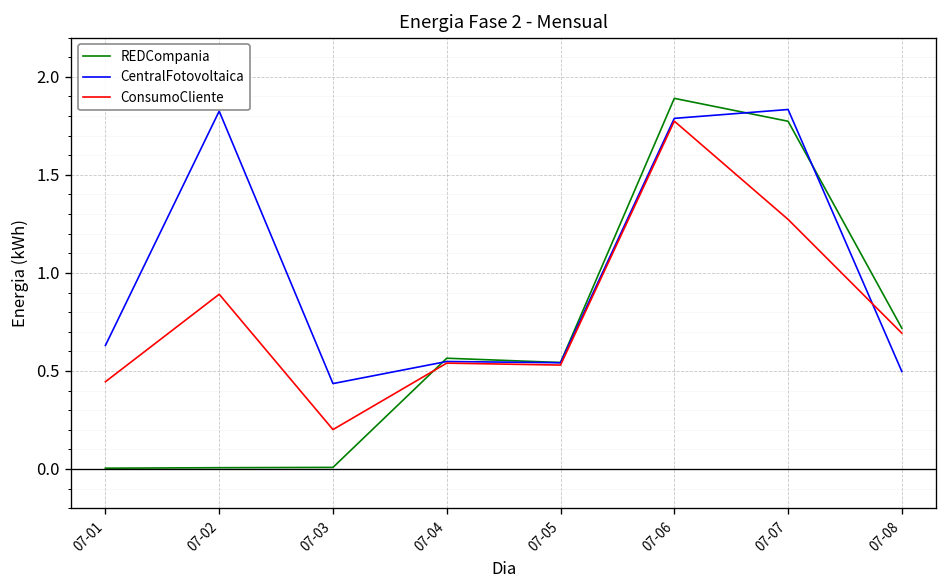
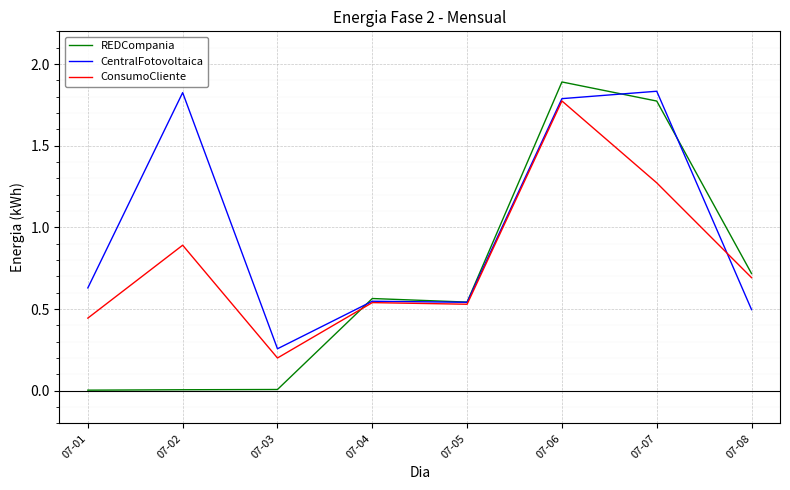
  {
    "REDCompania": {
      "07-01": 0.00,
      "07-02": 0.01,
      "07-03": 0.01,
      "07-04": 0.56,
      "07-06": 1.89,
      "07-07": 1.77,
      "07-08": 0.72
    },
    "CentralFotovoltaica": {
      "07-01": 0.63,
      "07-02": 1.82,
-     "07-03": 0.44,
+     "07-03": 0.26,
      "07-07": 1.83,
      "07-08": 0.50
    },
    "ConsumoCliente": {
      "07-01": 0.44,
      "07-02": 0.89,
      "07-03": 0.20,
      "07-07": 1.27,
      "07-08": 0.69
    }
  }
